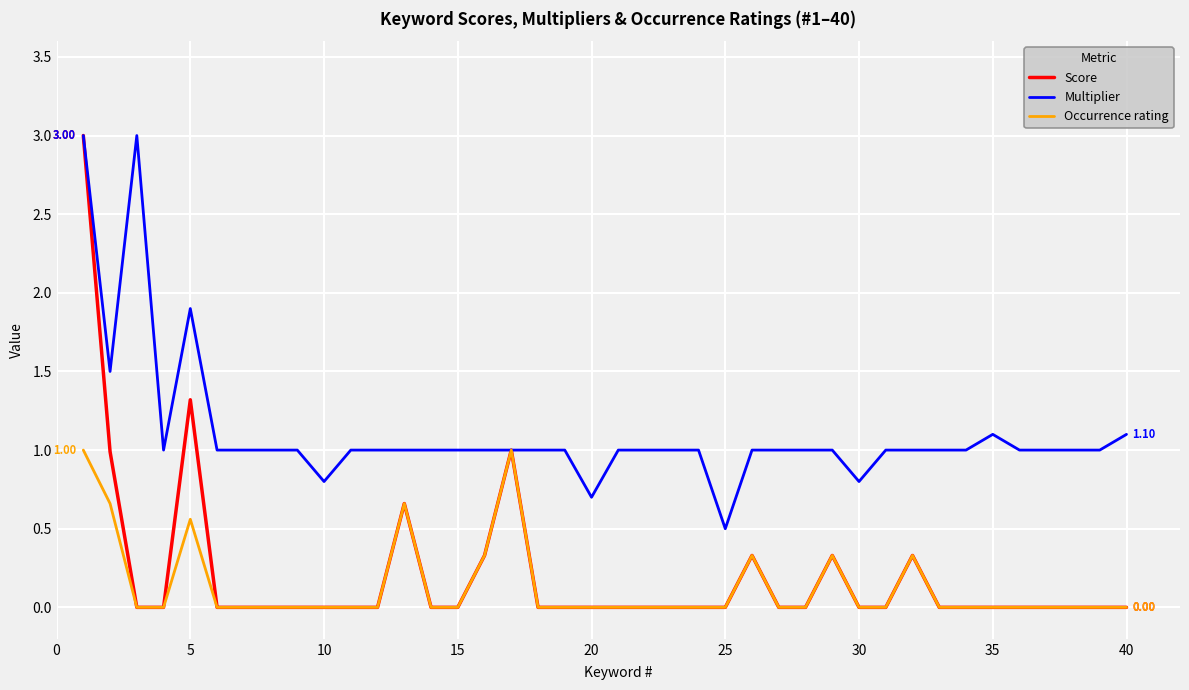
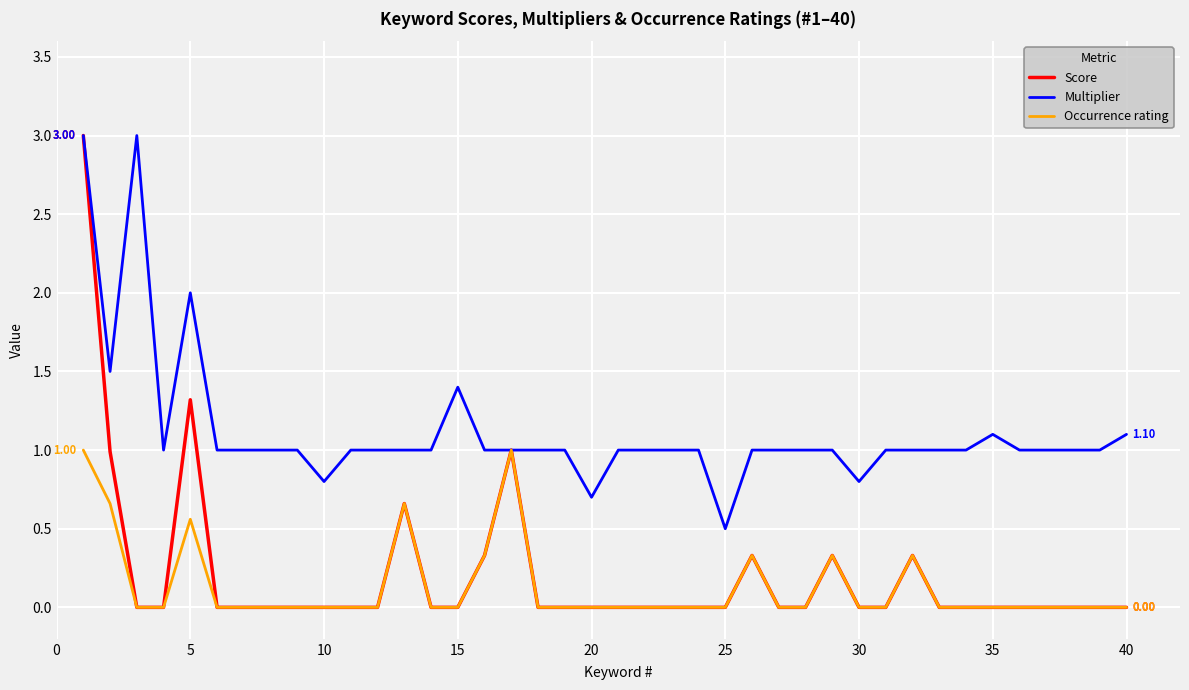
  {
    "Score": {
      "5": 1.32
    },
    "Multiplier": {
-     "5": 1.9,
+     "5": 2.0,
      "10": 0.8,
-     "15": 1.0,
+     "15": 1.4,
      "20": 0.7,
      "25": 0.5,
      "30": 0.8,
      "35": 1.1
    },
    "Occurrence rating": {
      "5": 0.56
    }
  }
